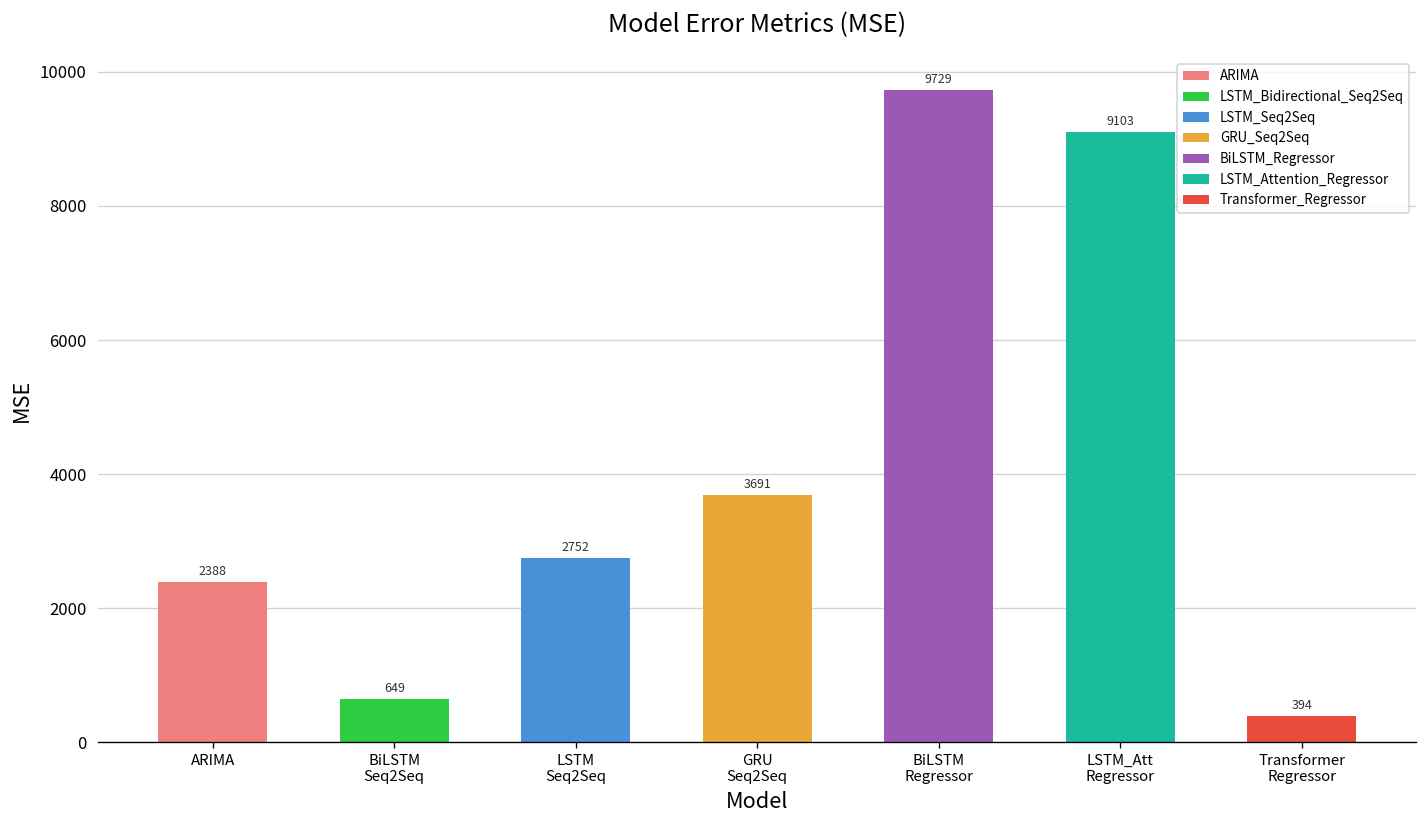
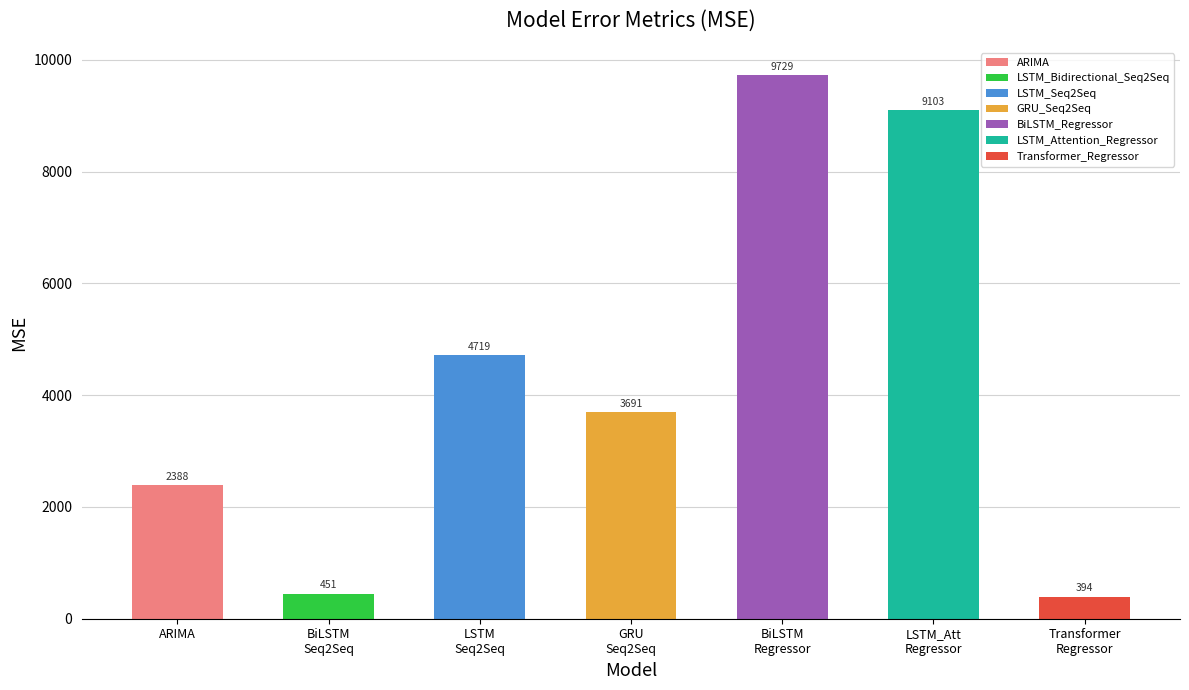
  {
    "ARIMA": 2388,
-   "BiLSTM Seq2Seq": 649,
-   "LSTM Seq2Seq": 2752,
+   "BiLSTM Seq2Seq": 451,
+   "LSTM Seq2Seq": 4719,
    "GRU Seq2Seq": 3691,
    "BiLSTM Regressor": 9729,
    "LSTM_Att Regressor": 9103,
    "Transformer Regressor": 394
  }
